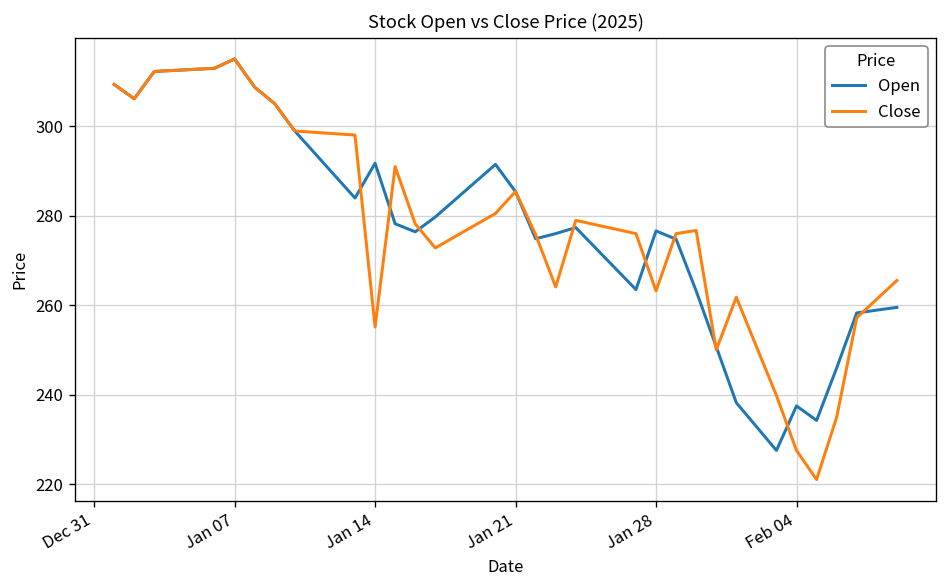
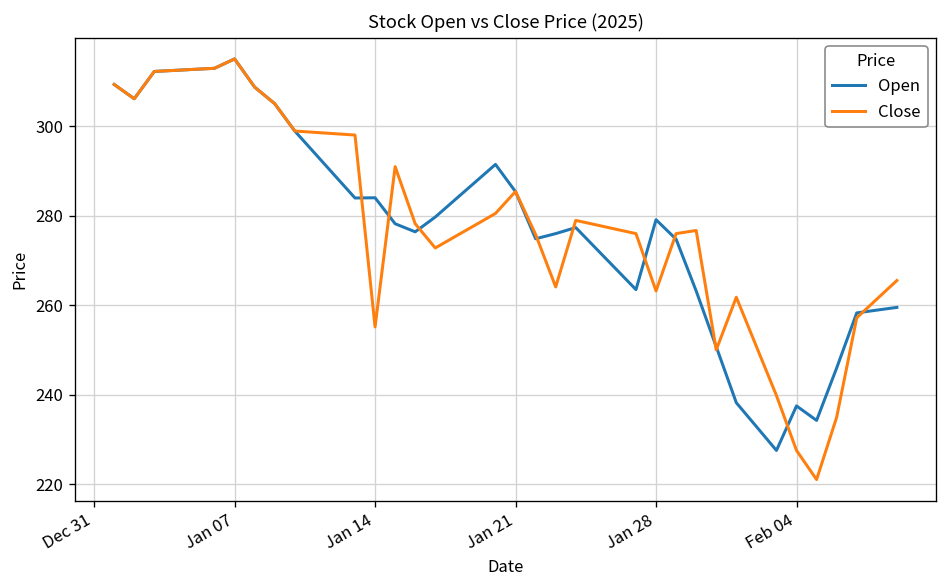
  {
    "Open": {
-     "Jan 14": 292,
-     "Jan 28": 277,
+     "Jan 14": 284,
+     "Jan 28": 279,
      "Feb 04": 238
    },
    "Close": {
      "Jan 14": 255,
      "Jan 28": 263,
      "Feb 04": 228
    }
  }
